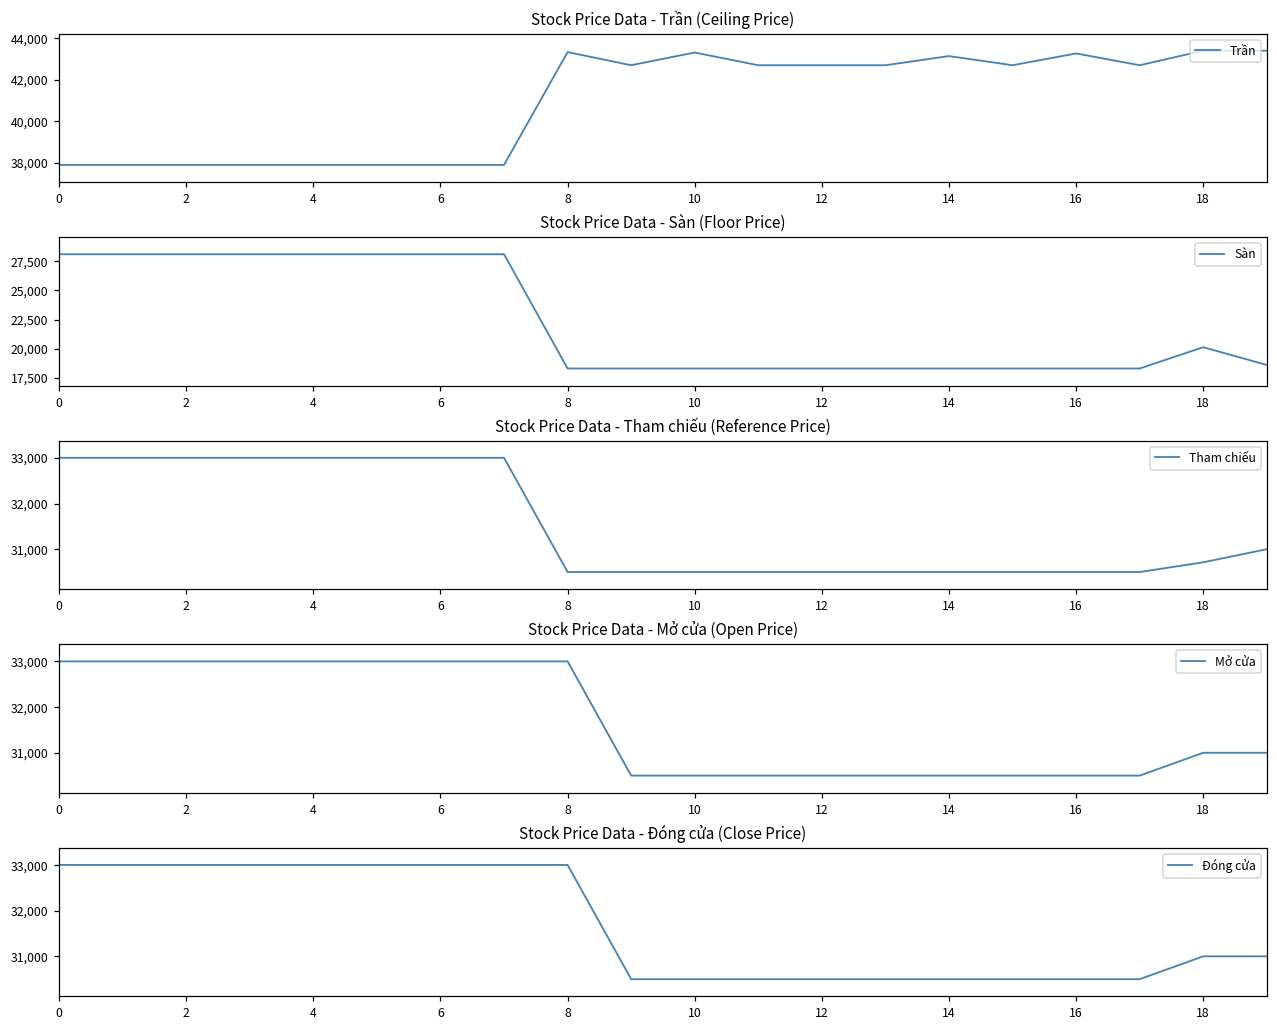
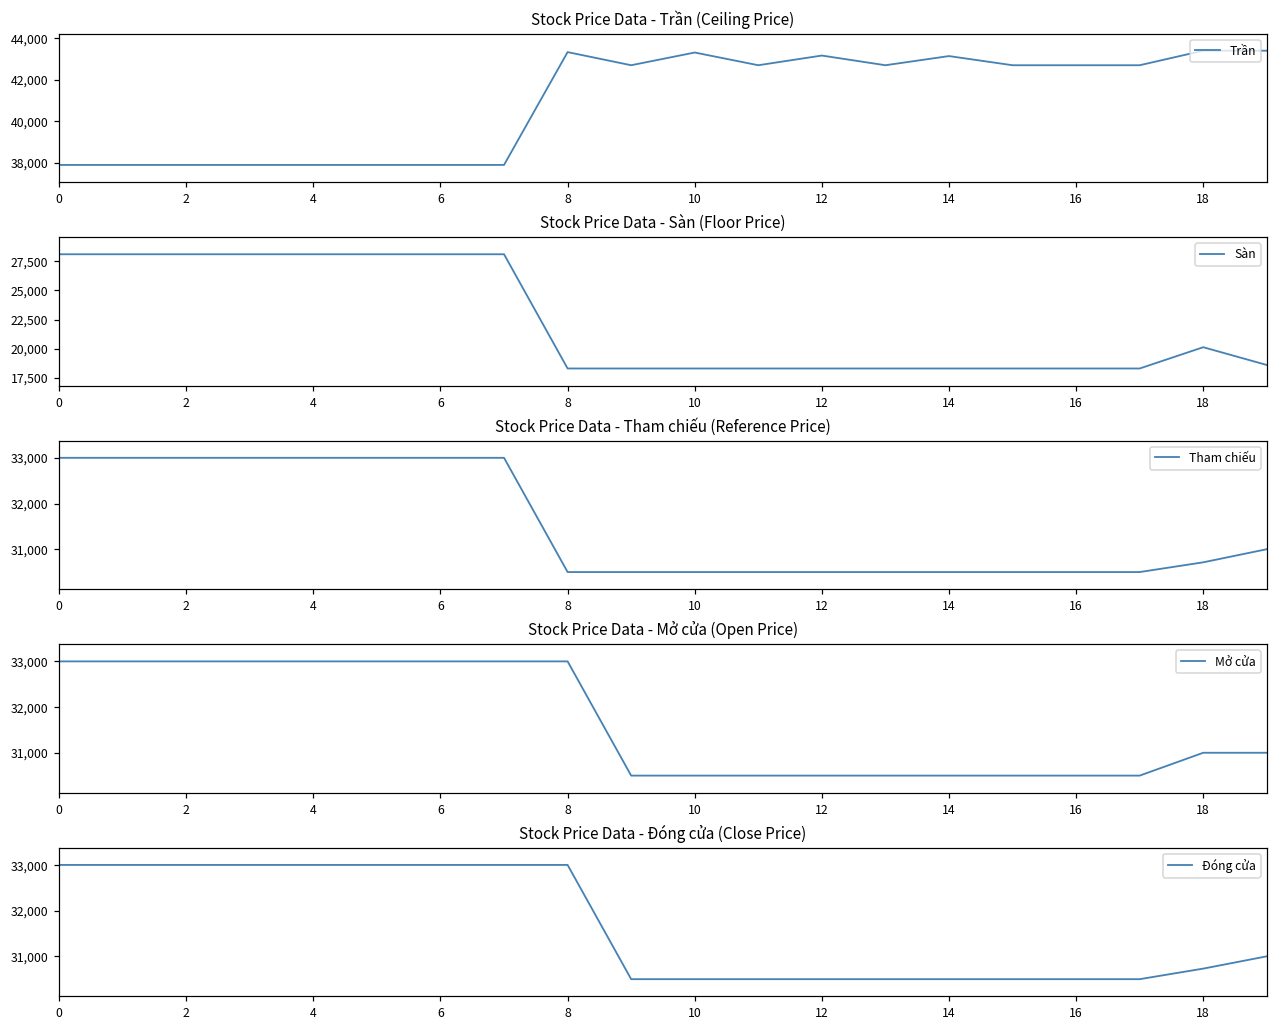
  {
    "Stock Price Data - Trần (Ceiling Price)": {
      "0": "37,900",
      "2": "37,900",
      "4": "37,900",
      "6": "37,900",
      "8": "43,300",
      "10": "43,300",
-     "12": "42,700",
+     "12": "43,200",
      "14": "43,100",
-     "16": "43,300"
+     "16": "42,700"
    },
    "Stock Price Data - Sàn (Floor Price)": {
      "0": "28,100",
      "2": "28,100",
      "4": "28,100",
      "6": "28,100",
      "8": "18,300",
      "10": "18,300",
      "12": "18,300",
      "14": "18,300",
      "16": "18,300",
      "18": "20,100"
    },
    "Stock Price Data - Tham chiếu (Reference Price)": {
      "0": "33,000",
      "2": "33,000",
      "4": "33,000",
      "6": "33,000",
      "8": "30,500",
      "10": "30,500",
      "12": "30,500",
      "14": "30,500",
      "16": "30,500",
      "18": "30,700"
    },
    "Stock Price Data - Mở cửa (Open Price)": {
      "0": "33,000",
      "2": "33,000",
      "4": "33,000",
      "6": "33,000",
      "8": "33,000",
      "10": "30,500",
      "12": "30,500",
      "14": "30,500",
      "16": "30,500",
      "18": "31,000"
    },
    "Stock Price Data - Đóng cửa (Close Price)": {
      "0": "33,000",
      "2": "33,000",
      "4": "33,000",
      "6": "33,000",
      "8": "33,000",
      "10": "30,500",
      "12": "30,500",
      "14": "30,500",
      "16": "30,500",
-     "18": "31,000"
+     "18": "30,700"
    }
  }
